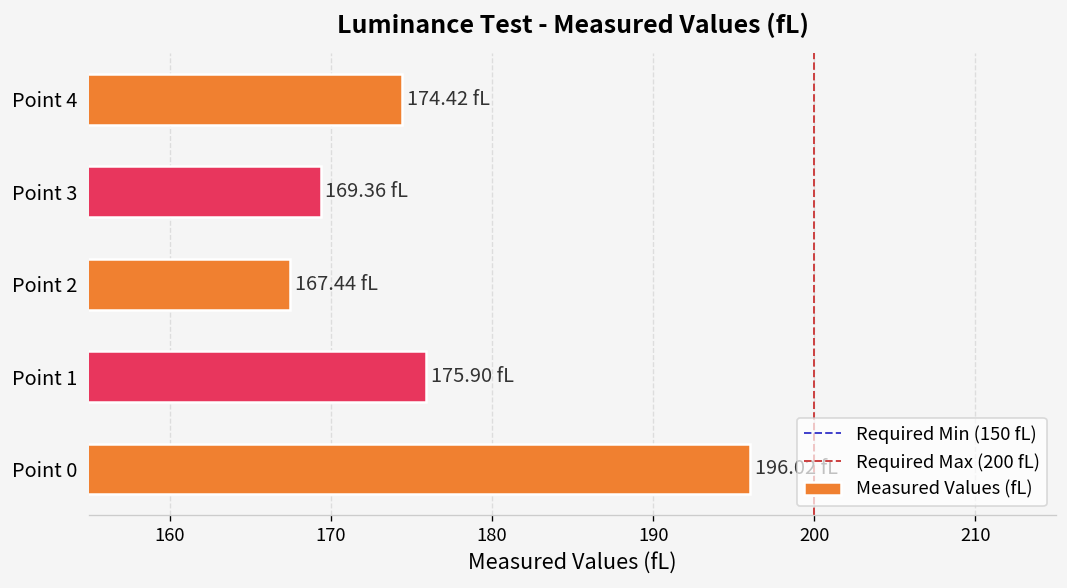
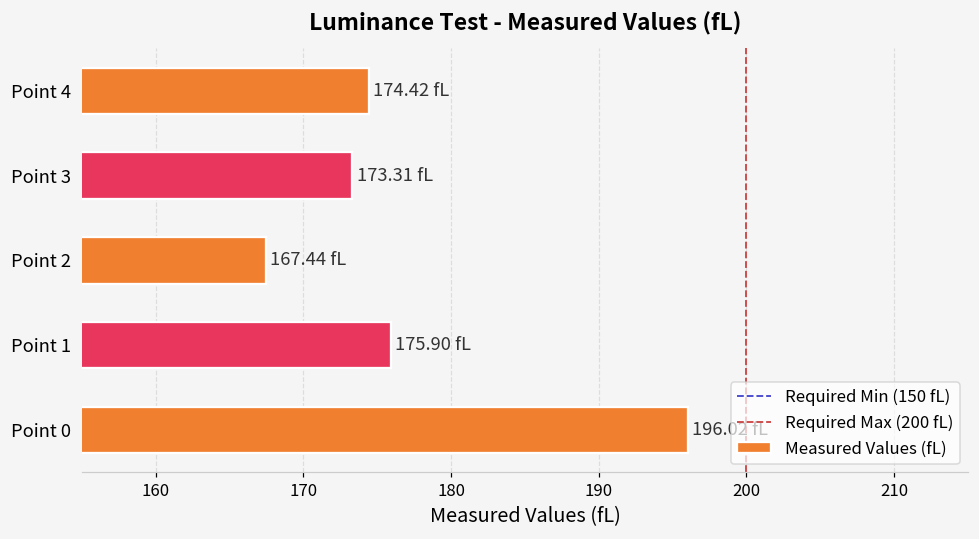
  {
    "Point 4": 174.42,
-   "Point 3": 169.36,
+   "Point 3": 173.31,
    "Point 2": 167.44,
    "Point 1": 175.90
  }
